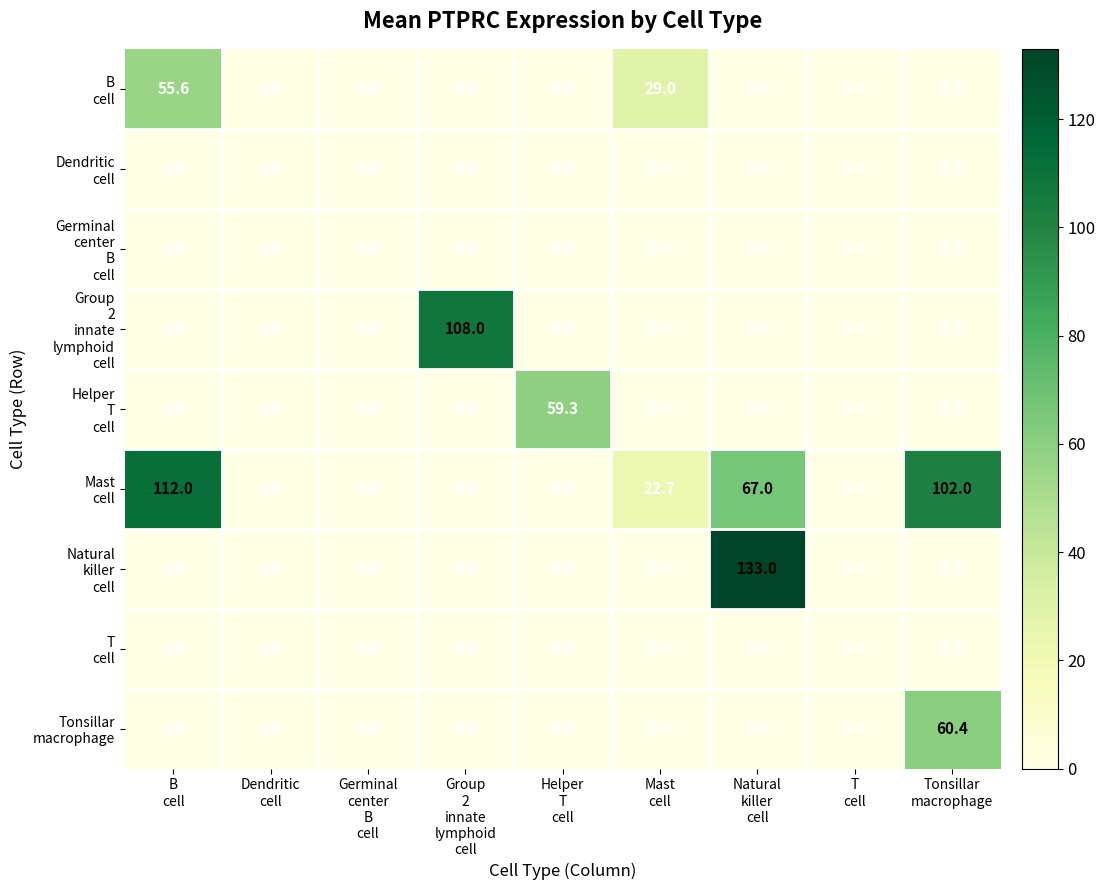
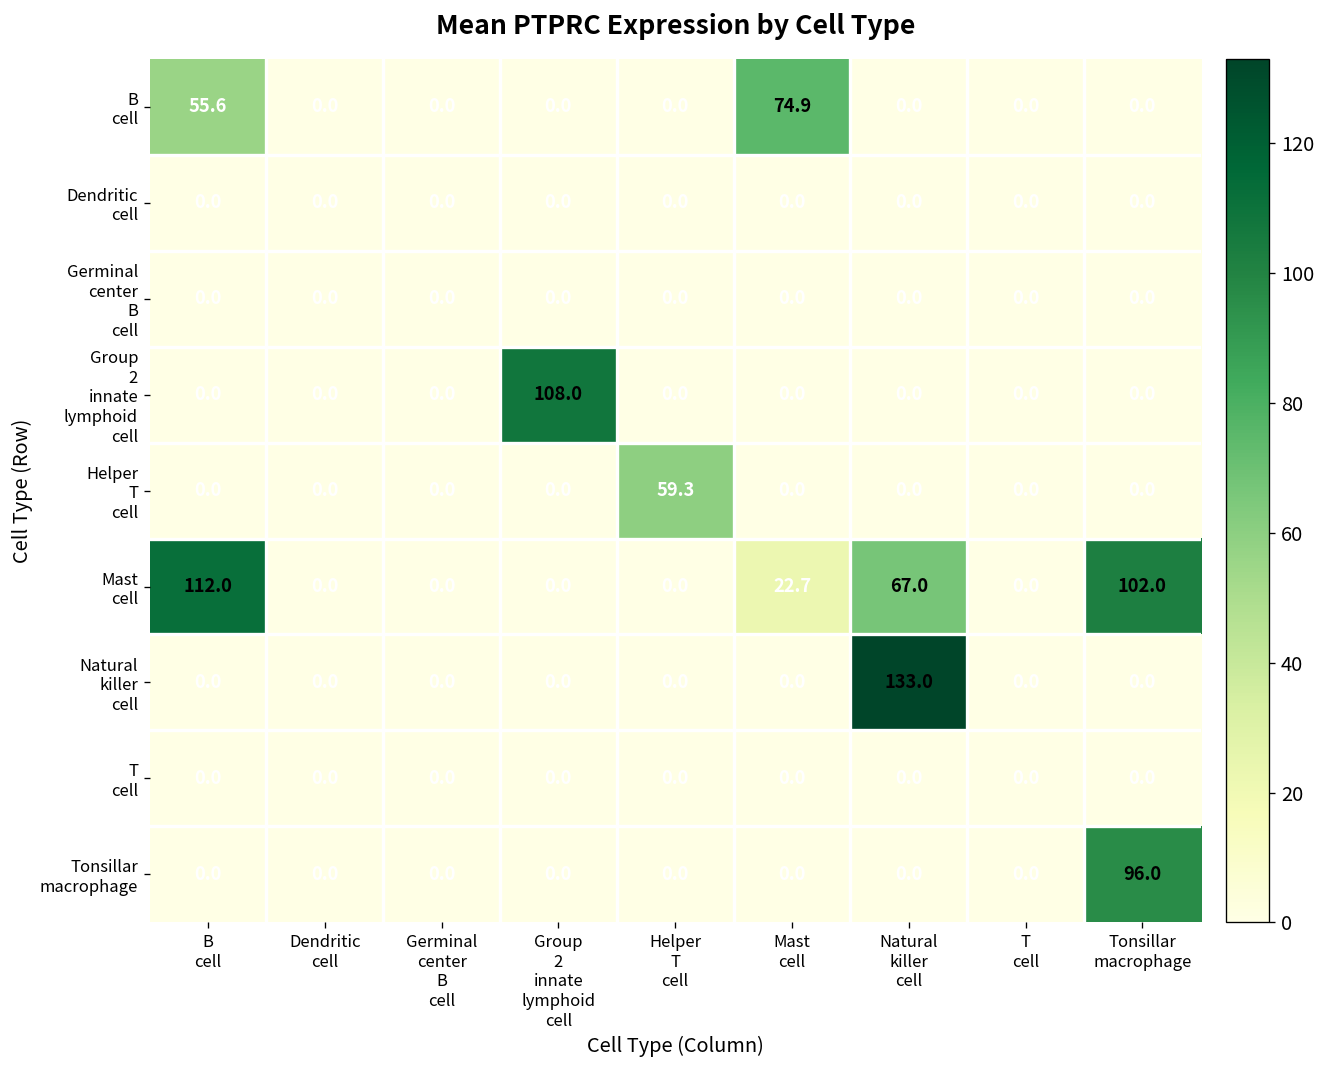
  {
    "B cell": {
      "B cell": 55.6,
-     "Mast cell": 29.0
+     "Mast cell": 74.9
    },
    "Group 2 innate lymphoid cell": {
      "Group 2 innate lymphoid cell": 108.0
    },
    "Helper T cell": {
      "Helper T cell": 59.3
    },
    "Mast cell": {
      "B cell": 112.0,
      "Mast cell": 22.7,
      "Natural killer cell": 67.0,
      "Tonsillar macrophage": 102.0
    },
    "Natural killer cell": {
      "Natural killer cell": 133.0
    },
    "Tonsillar macrophage": {
-     "Tonsillar macrophage": 60.4
+     "Tonsillar macrophage": 96.0
    }
  }
